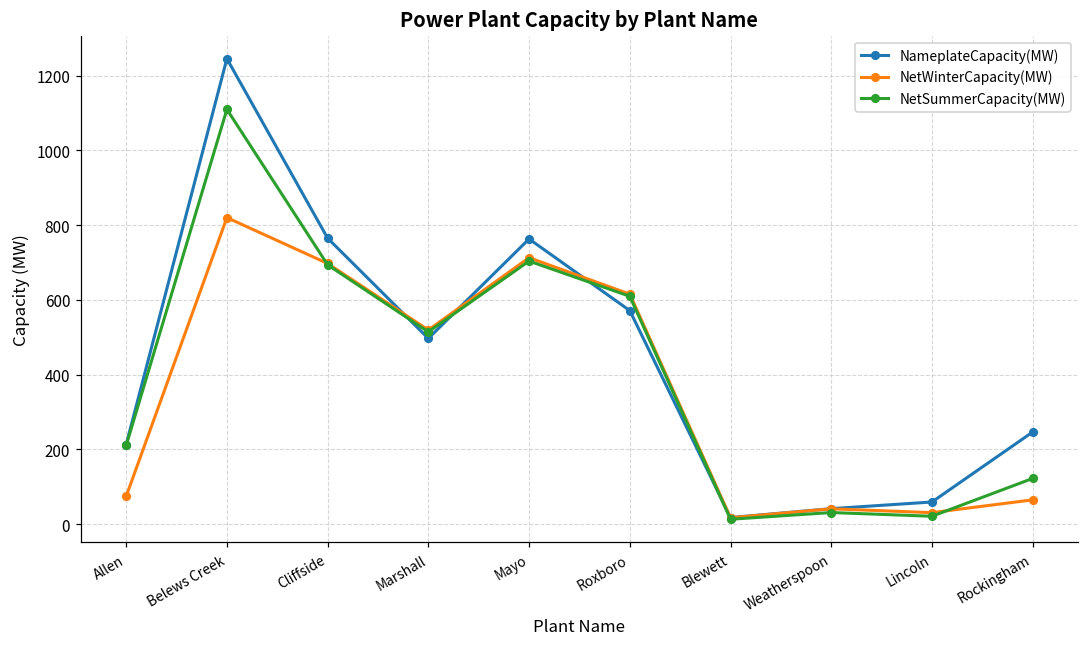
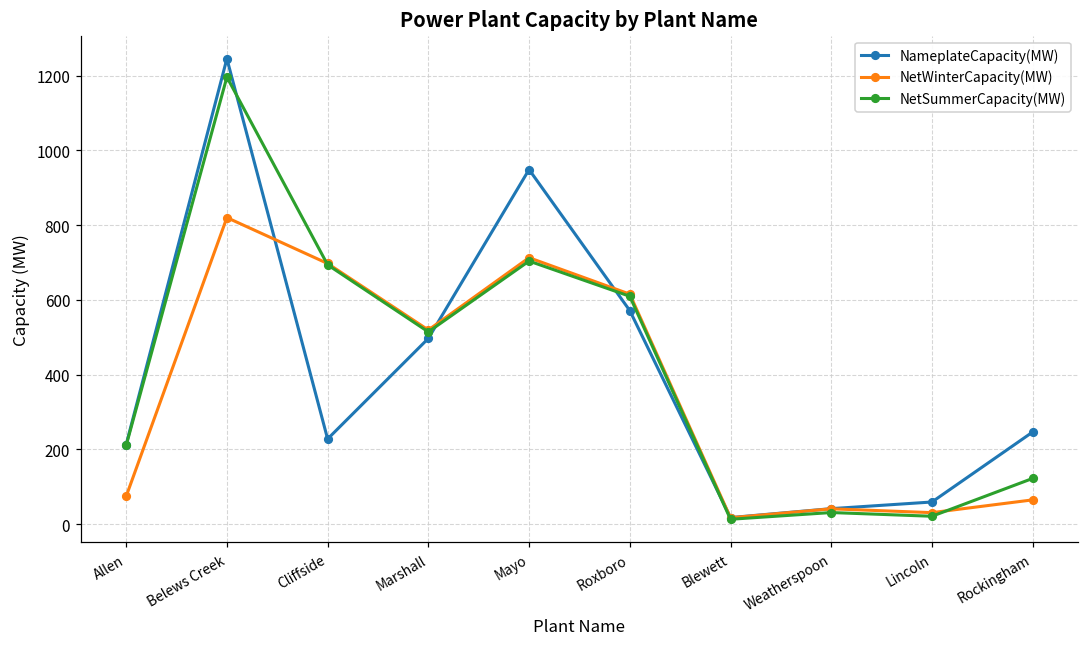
  {
    "NameplateCapacity(MW)": {
      "Belews Creek": 1250,
-     "Cliffside": 770,
+     "Cliffside": 230,
      "Marshall": 500,
-     "Mayo": 760,
+     "Mayo": 950,
      "Roxboro": 570,
      "Lincoln": 60,
      "Rockingham": 250
    },
    "NetWinterCapacity(MW)": {
      "Allen": 70,
      "Belews Creek": 820,
      "Mayo": 710,
      "Lincoln": 30,
      "Rockingham": 60
    },
    "NetSummerCapacity(MW)": {
-     "Belews Creek": 1110,
+     "Belews Creek": 1200,
      "Mayo": 700,
      "Weatherspoon": 30,
      "Lincoln": 20,
      "Rockingham": 120
    }
  }
